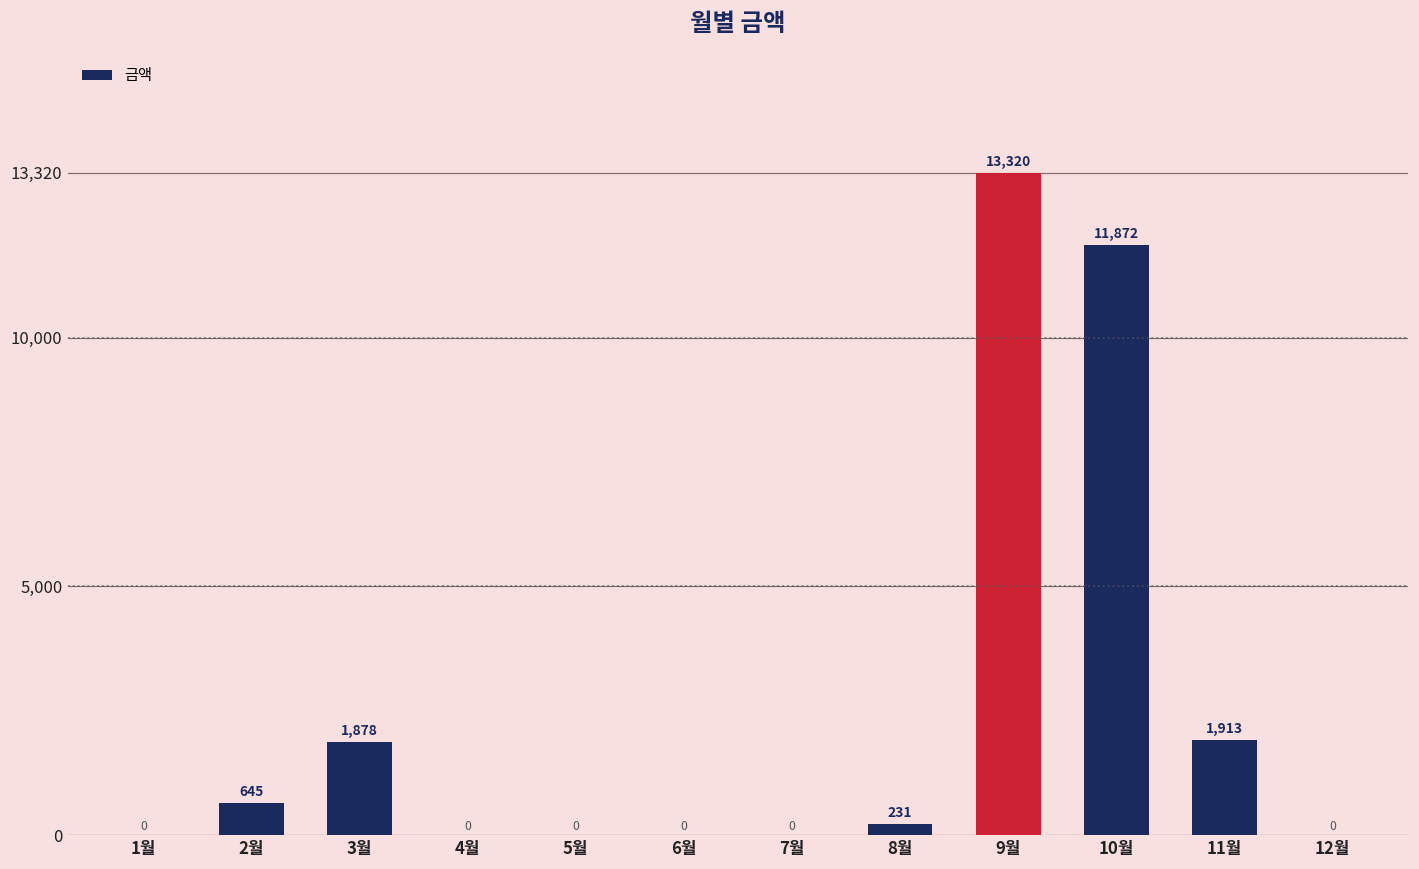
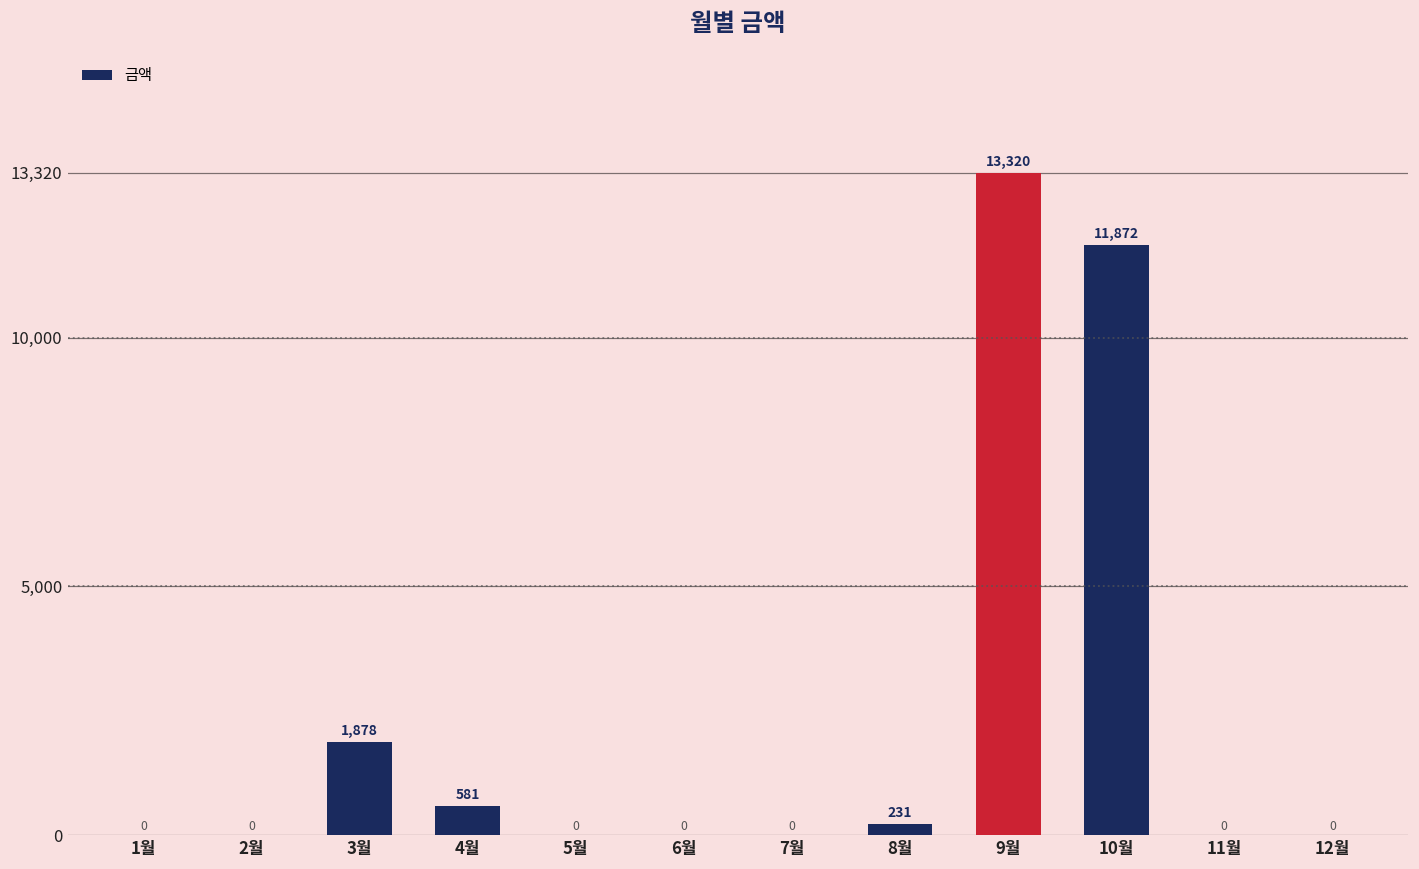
  {
    "1월": "0",
-   "2월": "645",
+   "2월": "0",
    "3월": "1,878",
-   "4월": "0",
+   "4월": "581",
    "5월": "0",
    "6월": "0",
    "7월": "0",
    "8월": "231",
    "9월": "13,320",
    "10월": "11,872",
-   "11월": "1,913",
+   "11월": "0",
    "12월": "0"
  }
